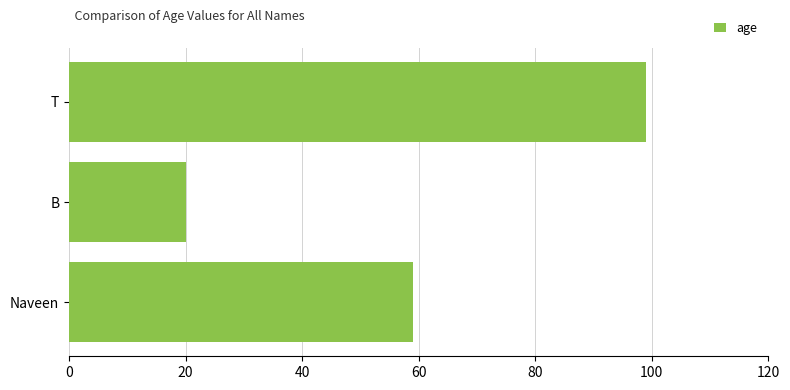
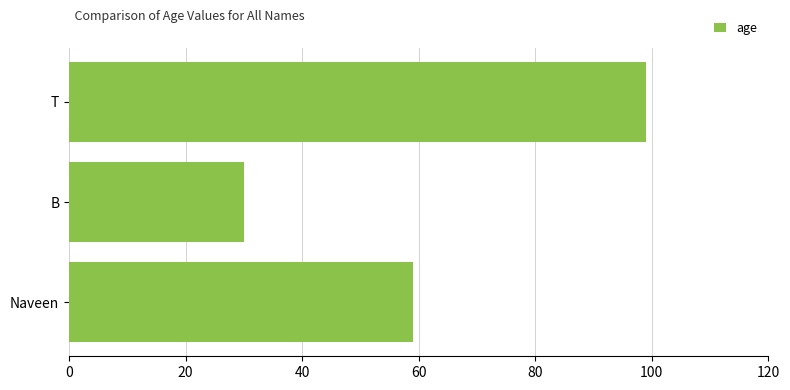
  {
    "T": 99,
-   "B": 20,
+   "B": 30,
    "Naveen": 59
  }
